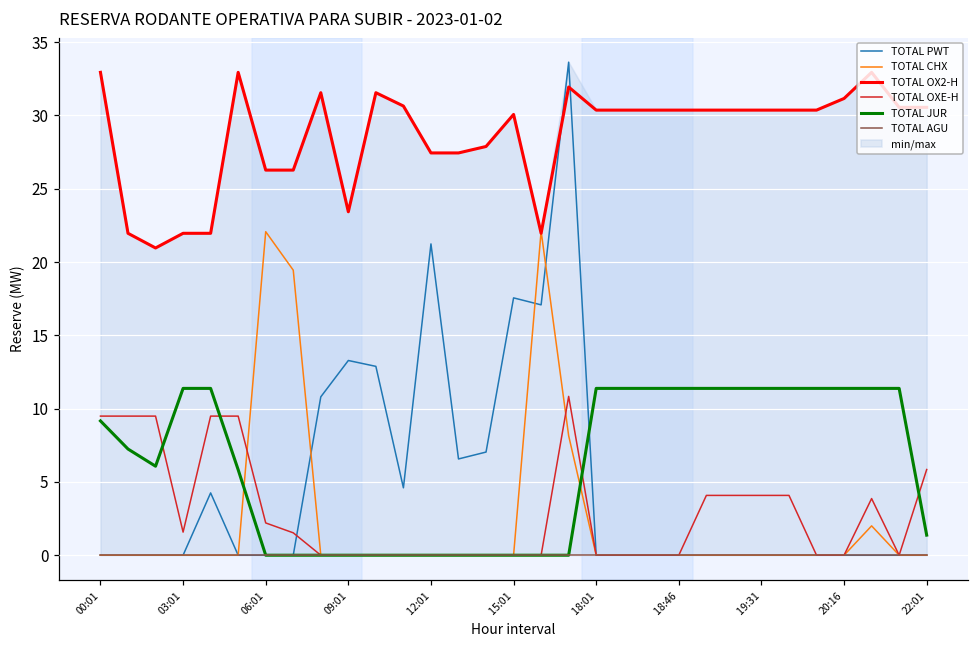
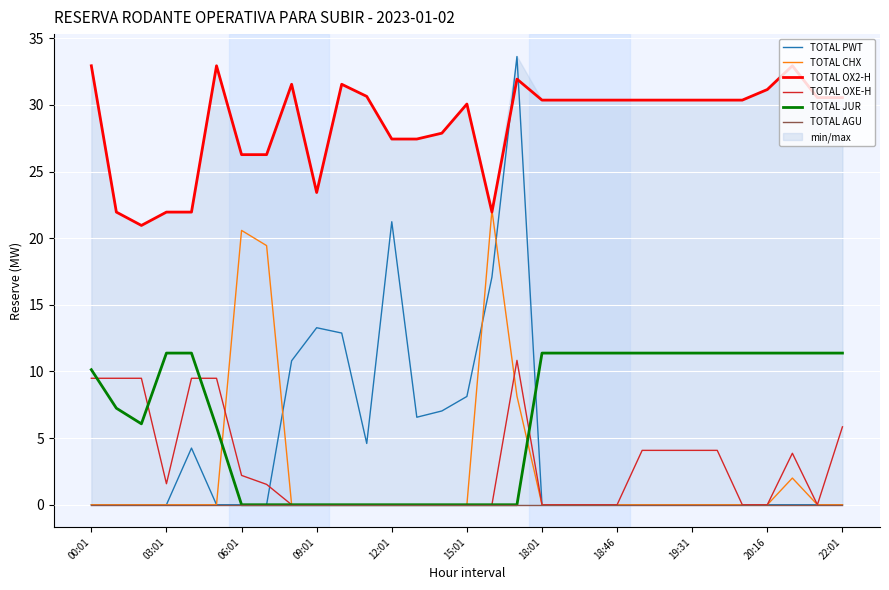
  {
    "TOTAL PWT": {
      "09:01": 13.3,
      "12:01": 21.2,
-     "15:01": 17.6
+     "15:01": 8.1
    },
    "TOTAL CHX": {
-     "06:01": 22.1
+     "06:01": 20.6
    },
    "TOTAL OXE-H": {
      "00:01": 9.5,
      "03:01": 1.6,
      "06:01": 2.2,
      "19:31": 4.1,
      "22:01": 5.8
    },
    "TOTAL JUR": {
-     "00:01": 9.2,
+     "00:01": 10.1,
      "03:01": 11.4,
      "18:01": 11.4,
      "18:46": 11.4,
      "19:31": 11.4,
      "20:16": 11.4,
-     "22:01": 1.4
+     "22:01": 11.4
    }
  }
